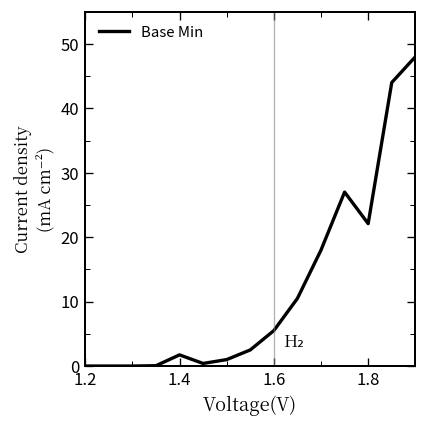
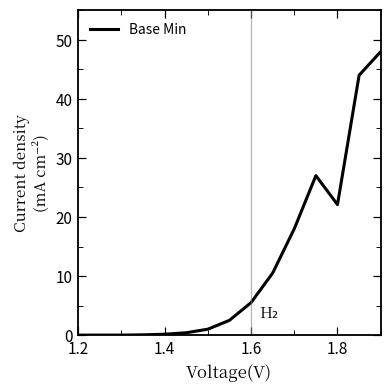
  {
    "1.2": 0,
-   "1.4": 2,
+   "1.4": 0,
    "1.6": 6,
    "1.8": 22
  }
